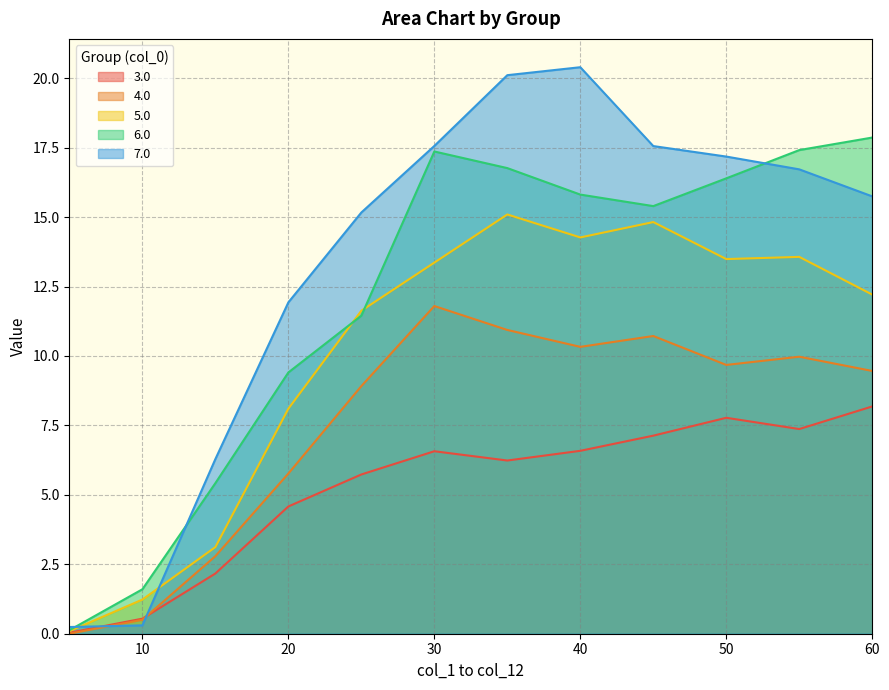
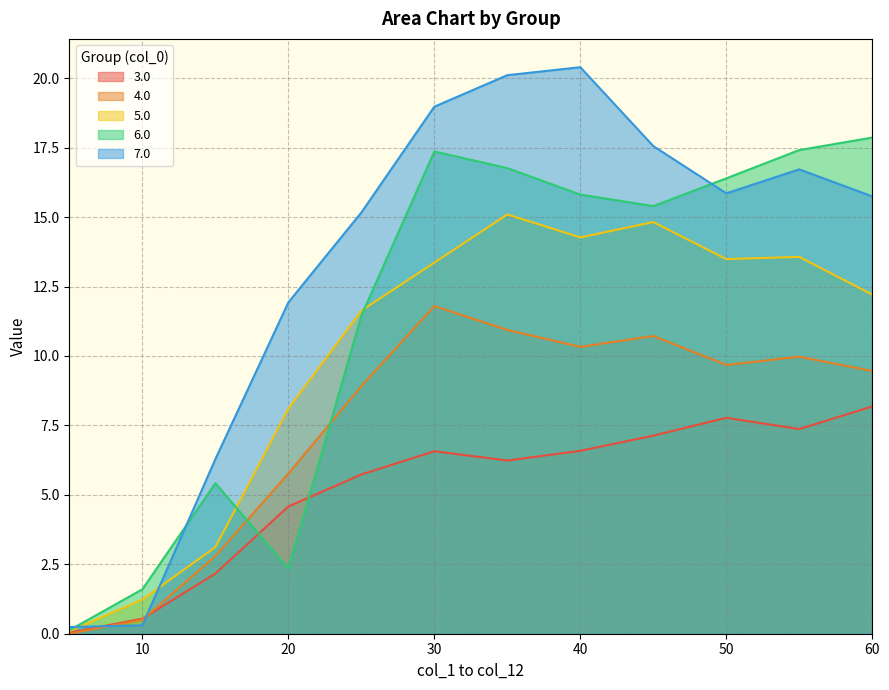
  {
    "6.0": {
      "10": 1.6,
-     "20": 9.4,
+     "20": 2.3,
      "30": 17.4,
      "40": 15.8,
      "50": 16.4,
      "60": 17.9
    },
    "7.0": {
      "10": 0.3,
      "20": 11.9,
-     "30": 17.6,
+     "30": 19.0,
      "40": 20.4,
-     "50": 17.2,
+     "50": 15.9,
      "60": 15.7
    }
  }
